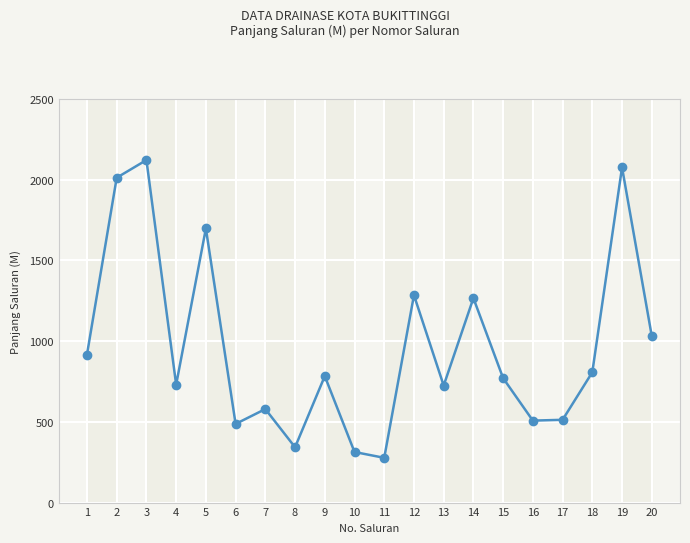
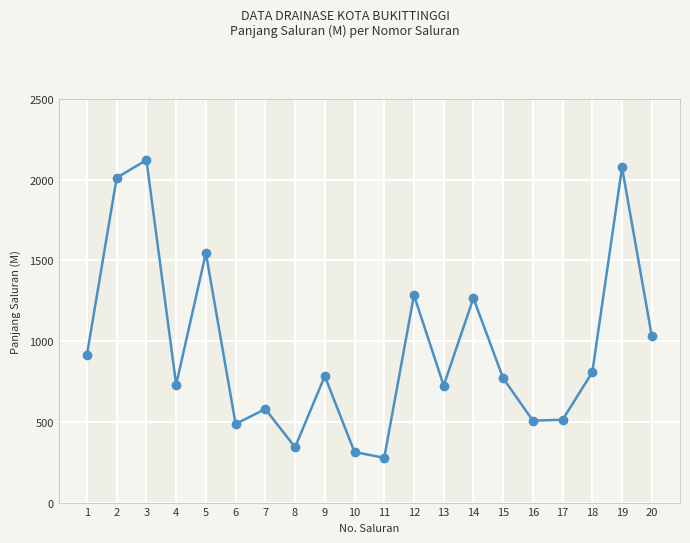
  {
    "1": 920,
    "2": 2010,
    "3": 2120,
    "4": 730,
-   "5": 1700,
+   "5": 1550,
    "6": 490,
    "7": 580,
    "8": 340,
    "9": 780,
    "10": 310,
    "11": 280,
    "12": 1280,
    "13": 720,
    "14": 1270,
    "15": 770,
    "16": 510,
    "17": 510,
    "18": 810,
    "19": 2080,
    "20": 1030
  }
